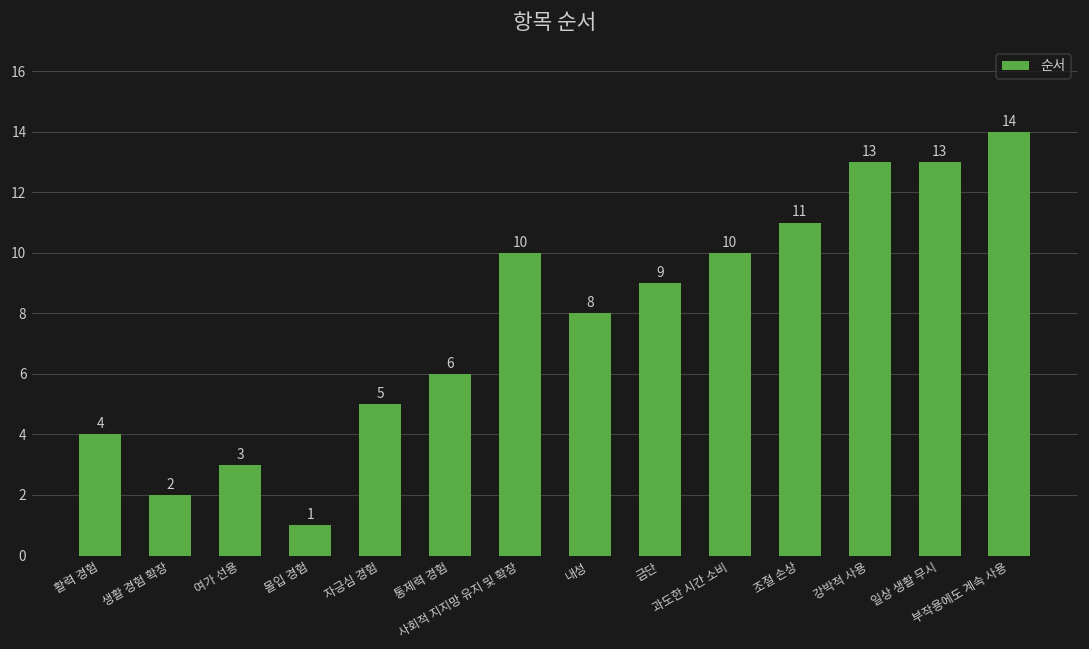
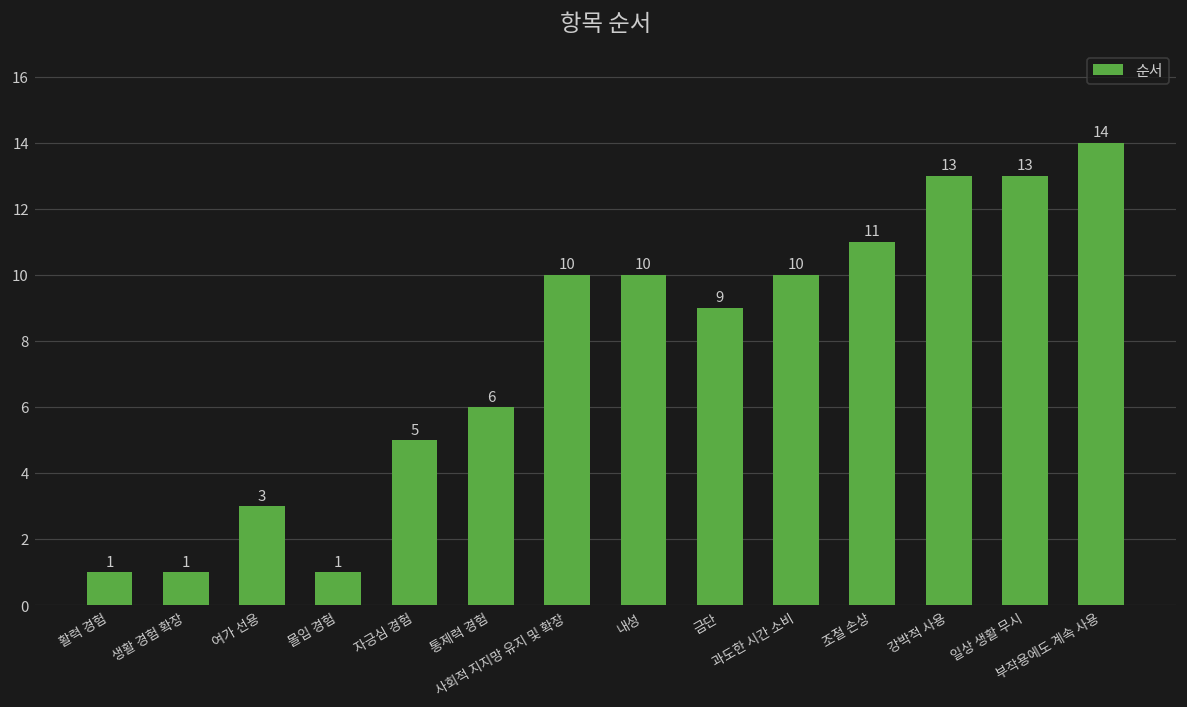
  {
-   "활력 경험": 4,
-   "생활 경험 확장": 2,
+   "활력 경험": 1,
+   "생활 경험 확장": 1,
    "여가 선용": 3,
    "몰입 경험": 1,
    "자긍심 경험": 5,
    "통제력 경험": 6,
    "사회적 지지망 유지 및 확장": 10,
-   "내성": 8,
+   "내성": 10,
    "금단": 9,
    "과도한 시간 소비": 10,
    "조절 손상": 11,
    "강박적 사용": 13,
    "일상 생활 무시": 13,
    "부작용에도 계속 사용": 14
  }
